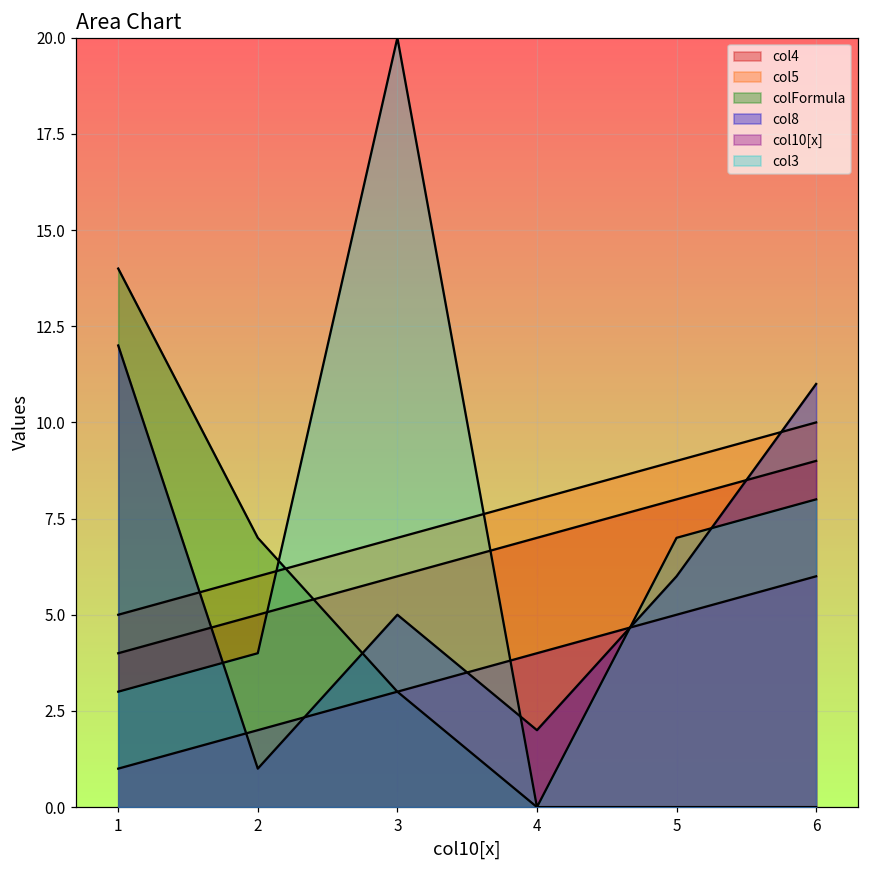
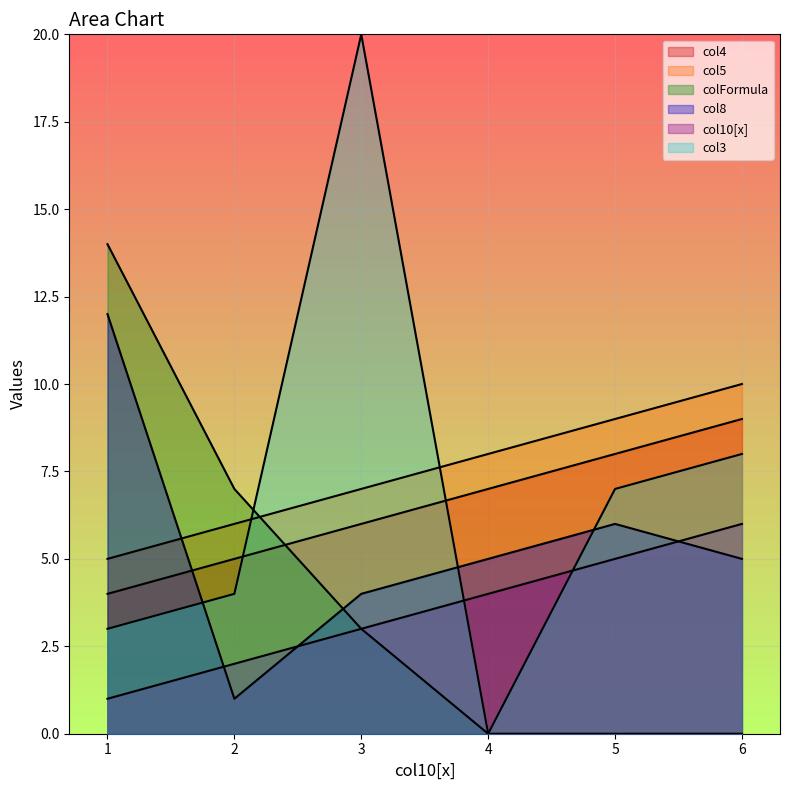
  {
    "colFormula": {
      "1": 14,
      "2": 7,
      "5": 0,
      "6": 0
    },
    "col8": {
      "1": 12,
      "2": 1,
-     "3": 5,
-     "4": 2,
+     "3": 4,
+     "4": 5,
      "5": 6,
-     "6": 11
+     "6": 5
    },
    "col10[x]": {
      "1": 1,
      "2": 2,
      "4": 4,
      "5": 5,
      "6": 6
    },
    "col3": {
      "1": 3,
      "2": 4,
      "3": 20,
      "5": 7,
      "6": 8
    }
  }
